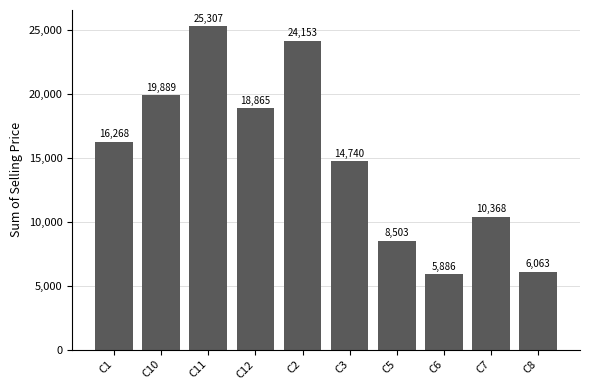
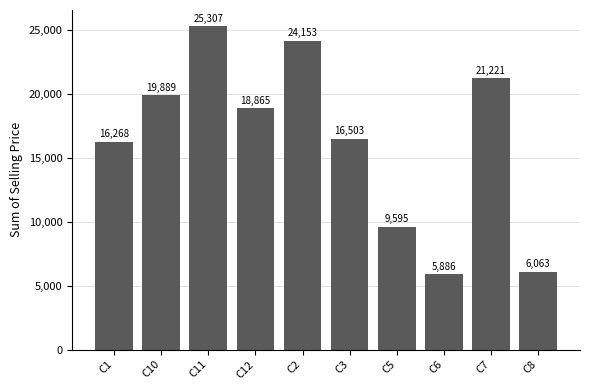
  {
    "C1": "16,268",
    "C10": "19,889",
    "C11": "25,307",
    "C12": "18,865",
    "C2": "24,153",
-   "C3": "14,740",
-   "C5": "8,503",
+   "C3": "16,503",
+   "C5": "9,595",
    "C6": "5,886",
-   "C7": "10,368",
+   "C7": "21,221",
    "C8": "6,063"
  }
